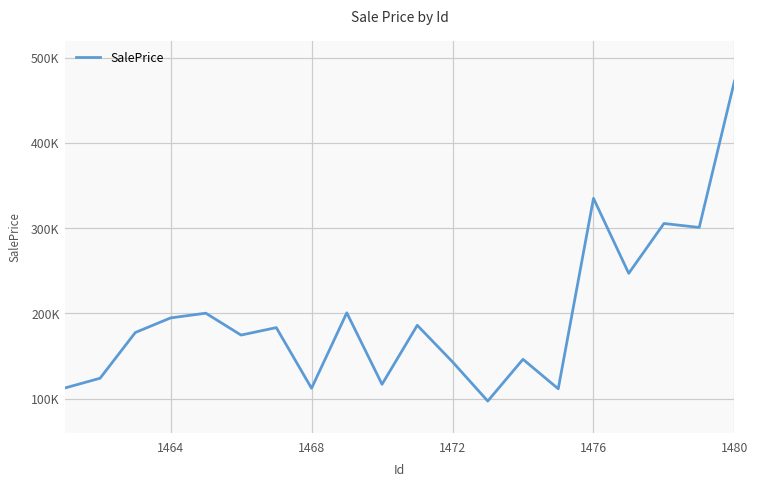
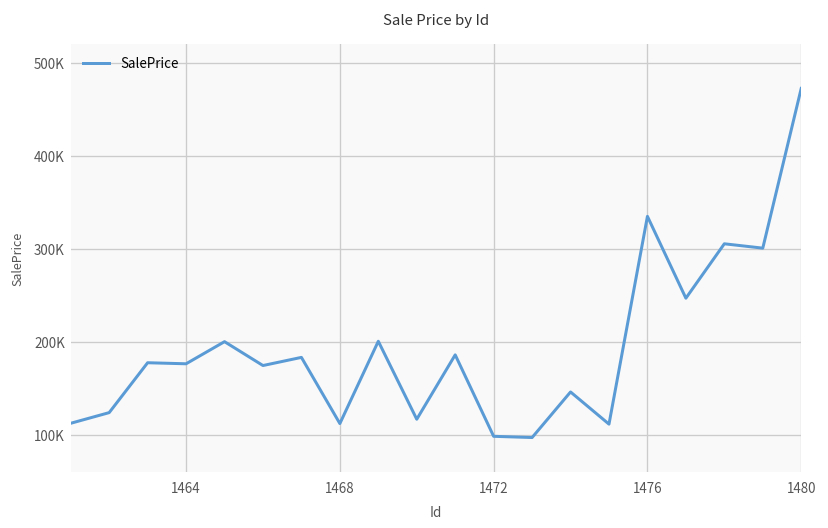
  {
-   "1464": 190000,
+   "1464": 180000,
    "1468": 110000,
-   "1472": 140000,
+   "1472": 100000,
    "1476": 330000,
    "1480": 470000
  }
